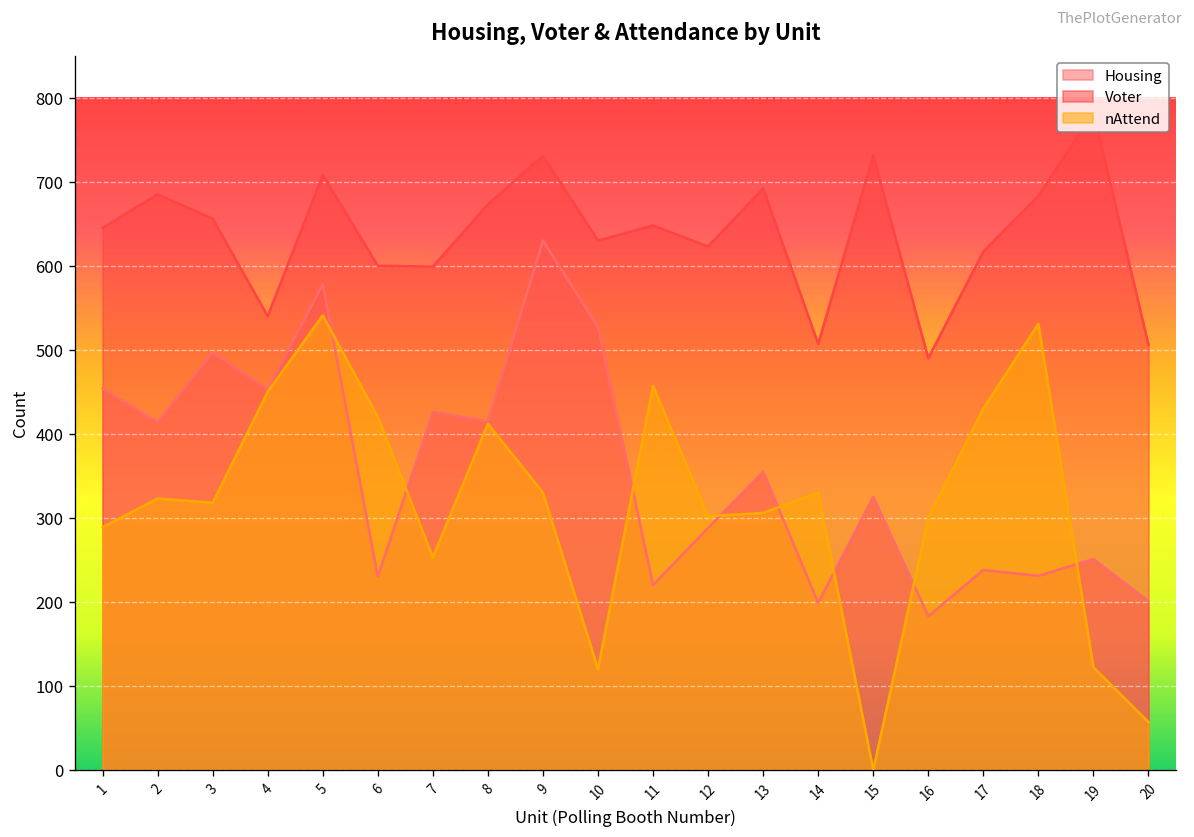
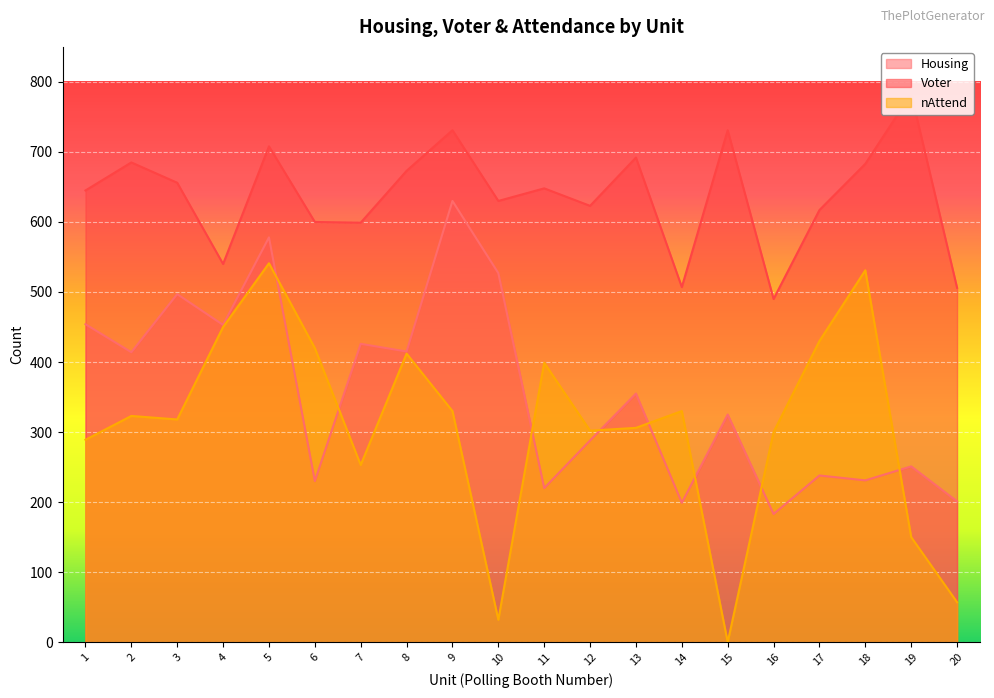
  {
    "nAttend": {
      "1": 290,
      "2": 320,
      "3": 320,
      "5": 540,
      "6": 420,
      "7": 250,
      "9": 330,
-     "10": 120,
-     "11": 460,
+     "10": 30,
+     "11": 400,
      "12": 300,
      "13": 310,
      "14": 330,
      "15": 0,
      "16": 300,
      "17": 430,
      "18": 530,
-     "19": 120,
+     "19": 150,
      "20": 60
    }
  }
